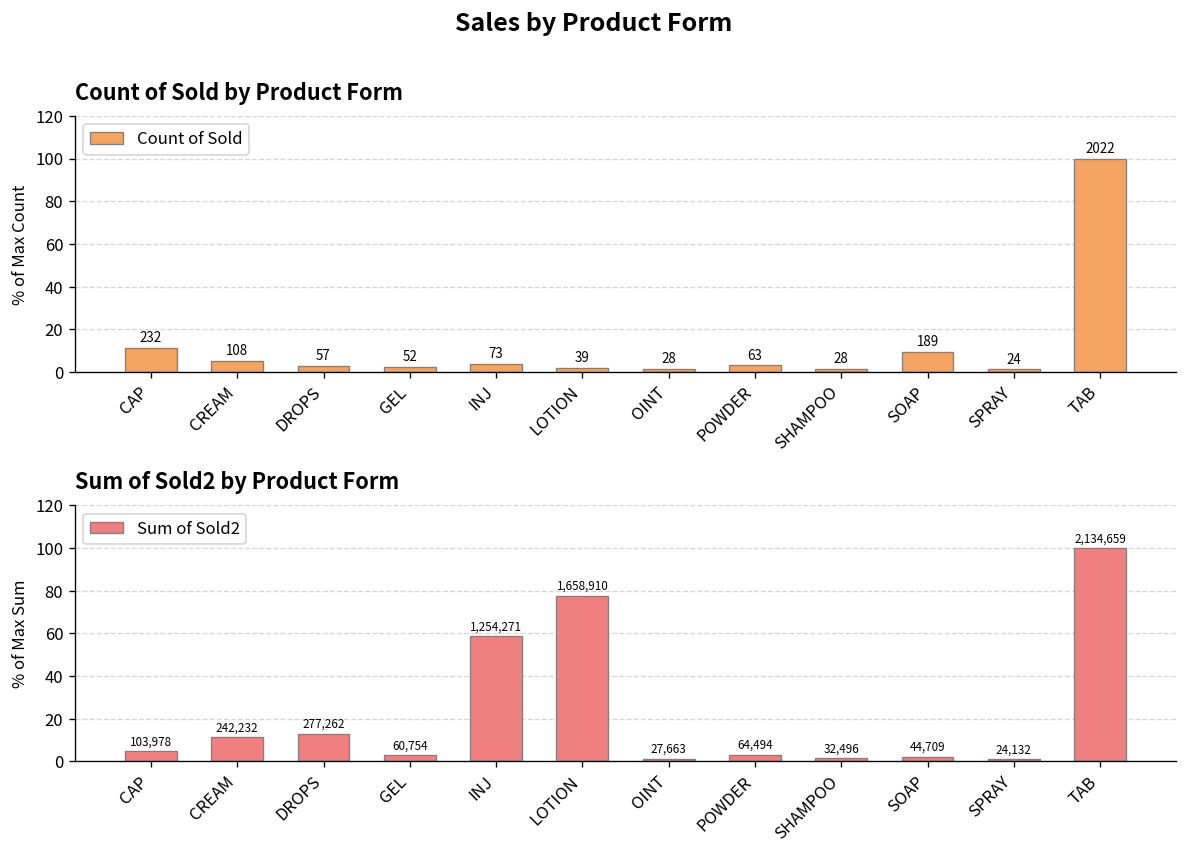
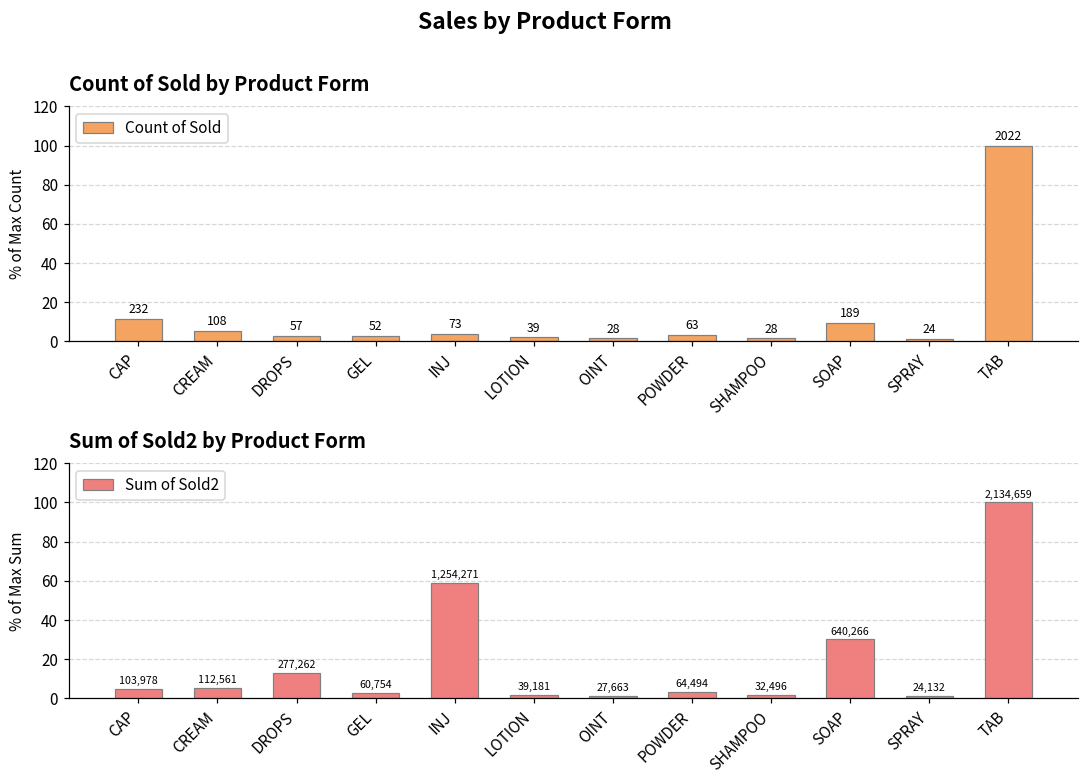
  {
    "Sum of Sold2 by Product Form": {
-     "CREAM": "242,232",
-     "LOTION": "1,658,910",
-     "SOAP": "44,709"
+     "CREAM": "112,561",
+     "LOTION": "39,181",
+     "SOAP": "640,266"
    }
  }
